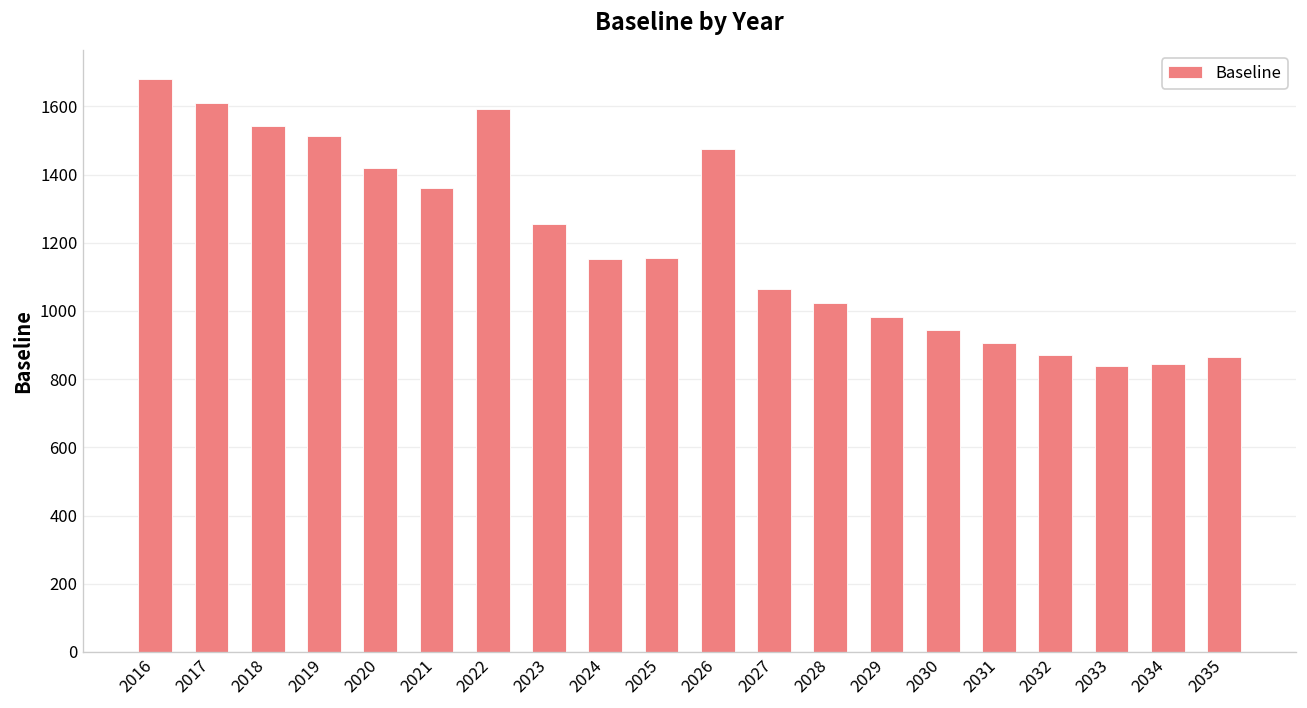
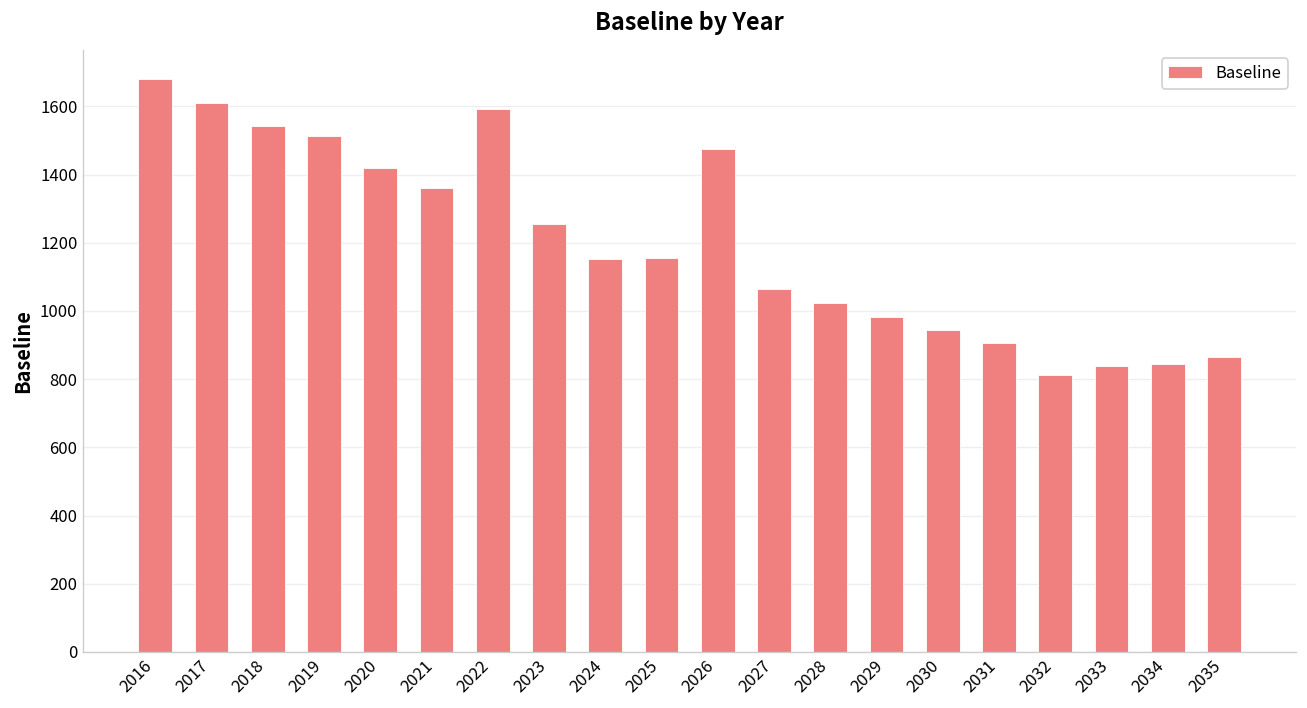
  {
    "2016": 1680,
    "2017": 1610,
    "2018": 1540,
    "2019": 1510,
    "2020": 1420,
    "2021": 1360,
    "2022": 1590,
    "2023": 1250,
    "2024": 1150,
    "2025": 1150,
    "2026": 1480,
    "2027": 1060,
    "2028": 1020,
    "2029": 980,
    "2030": 940,
    "2031": 910,
-   "2032": 870,
+   "2032": 810,
    "2033": 840,
    "2034": 840,
    "2035": 860
  }
